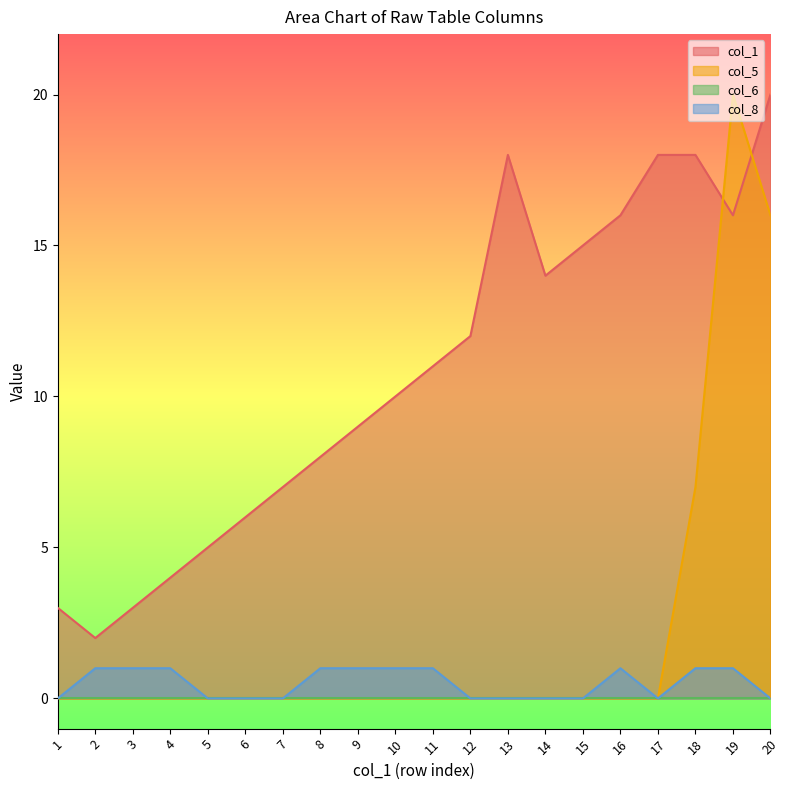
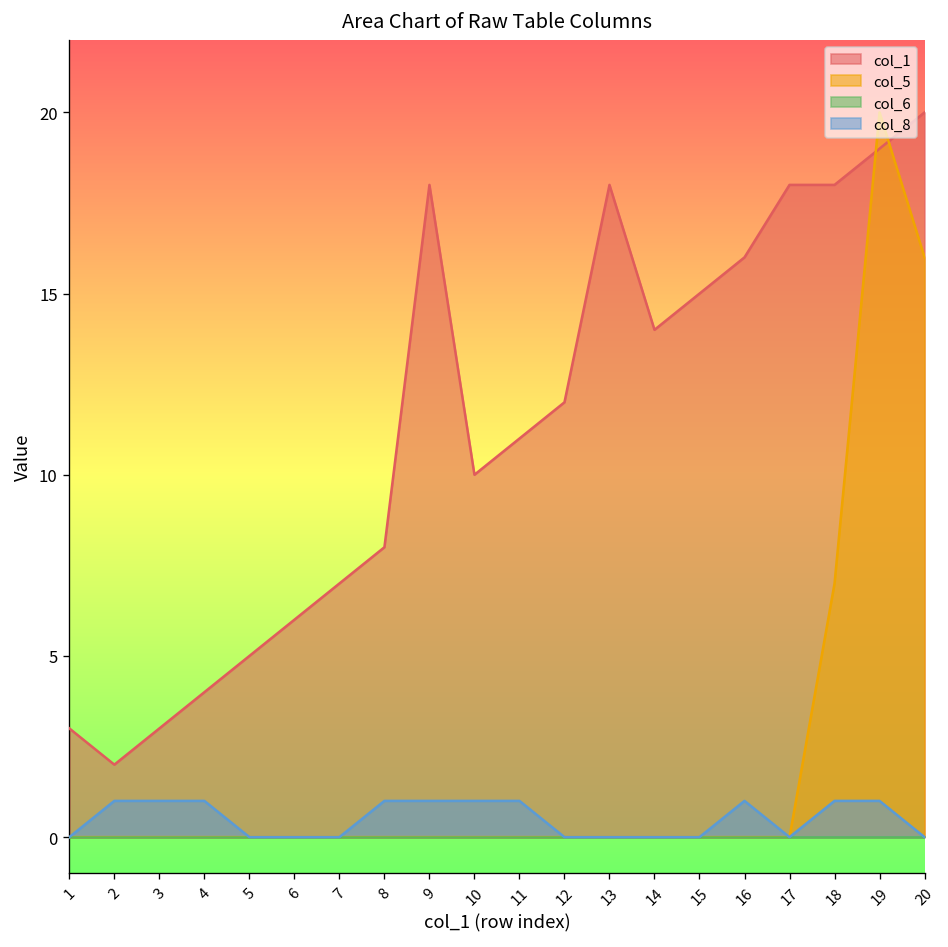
  {
    "col_1": {
      "1": 3,
      "2": 2,
      "3": 3,
      "4": 4,
      "5": 5,
      "6": 6,
      "7": 7,
      "8": 8,
-     "9": 9,
+     "9": 18,
      "10": 10,
      "11": 11,
      "12": 12,
      "13": 18,
      "14": 14,
      "15": 15,
      "16": 16,
      "17": 18,
      "18": 18,
-     "19": 16,
+     "19": 19,
      "20": 20
    },
    "col_5": {
      "18": 7,
      "20": 16
    },
    "col_6": {
      "18": 0,
      "19": 0
    },
    "col_8": {
      "2": 1,
      "3": 1,
      "4": 1,
      "8": 1,
      "9": 1,
      "10": 1,
      "11": 1,
      "16": 1,
      "18": 1,
      "19": 1
    }
  }
